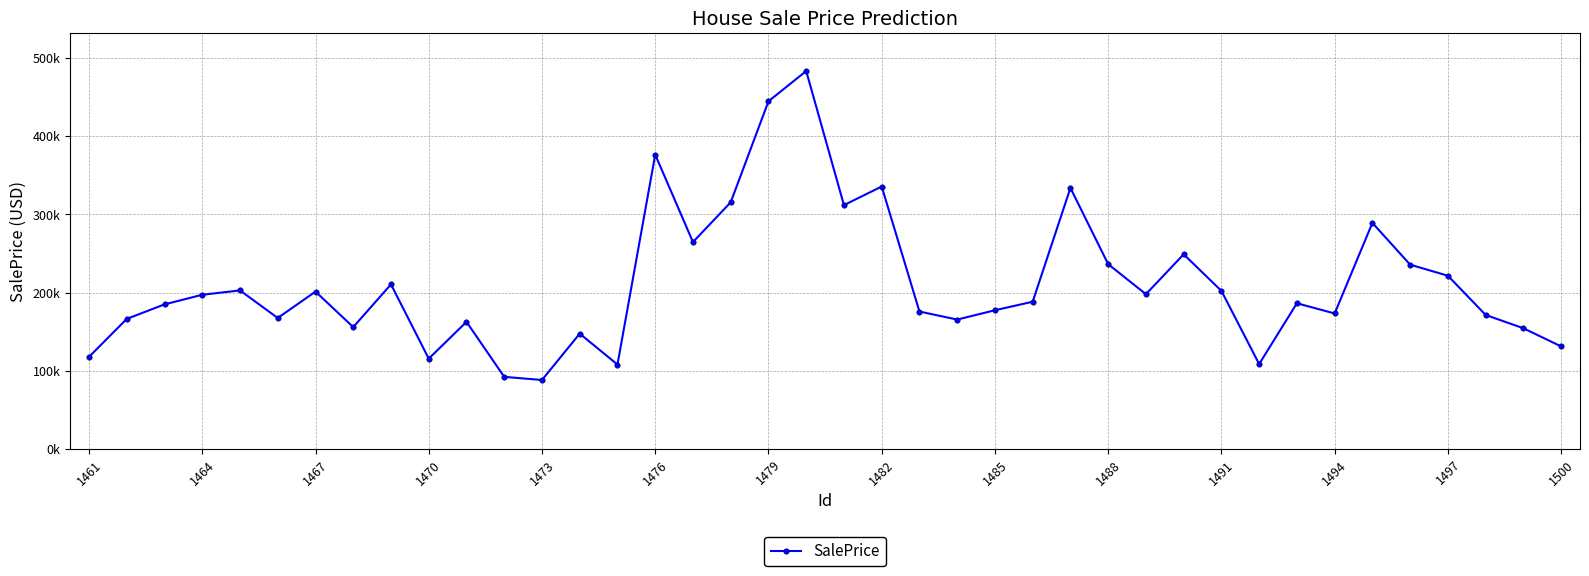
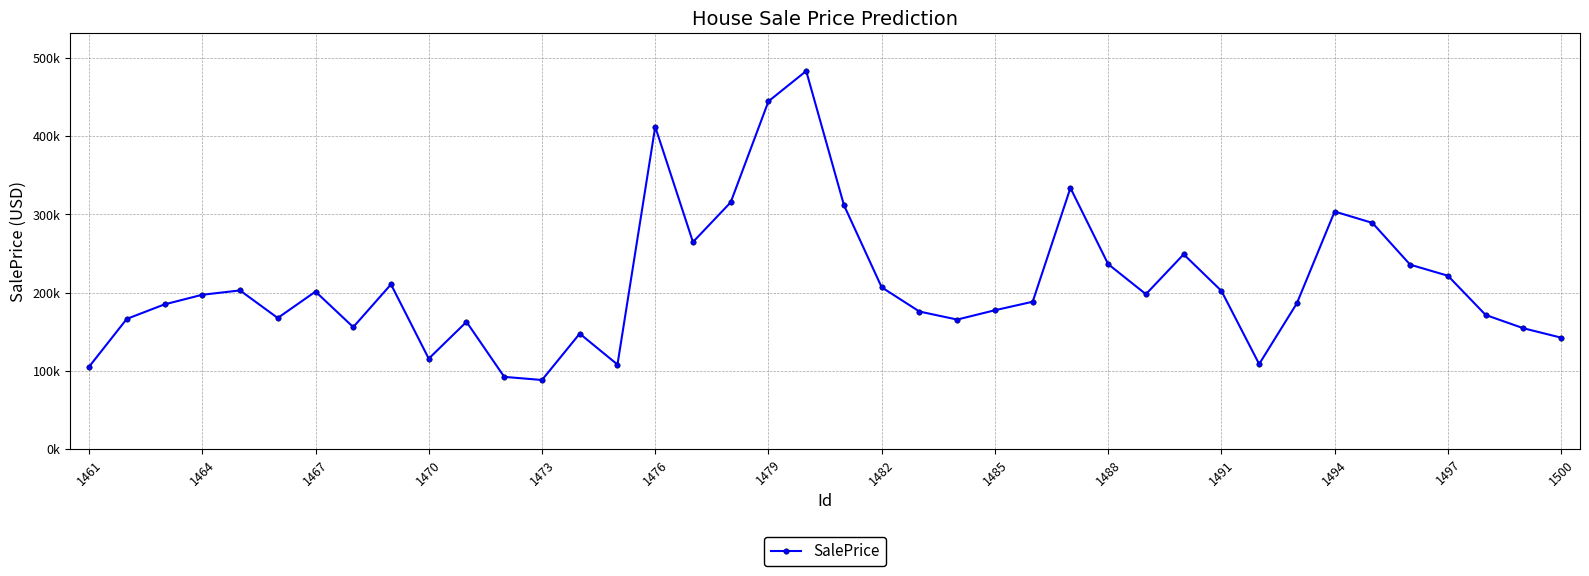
  {
-   "1461": 120000,
+   "1461": 110000,
    "1464": 200000,
    "1467": 200000,
    "1470": 120000,
    "1473": 90000,
-   "1476": 380000,
+   "1476": 410000,
    "1479": 440000,
-   "1482": 340000,
+   "1482": 210000,
    "1485": 180000,
    "1488": 240000,
    "1491": 200000,
-   "1494": 170000,
+   "1494": 300000,
    "1497": 220000,
-   "1500": 130000
+   "1500": 140000
  }
